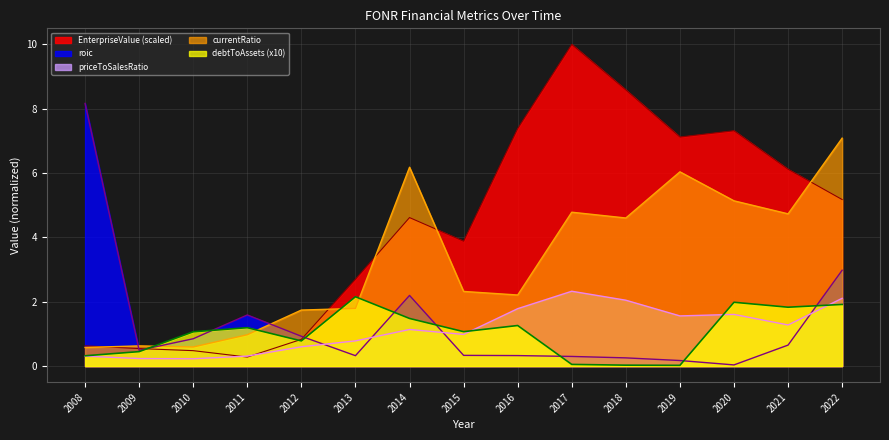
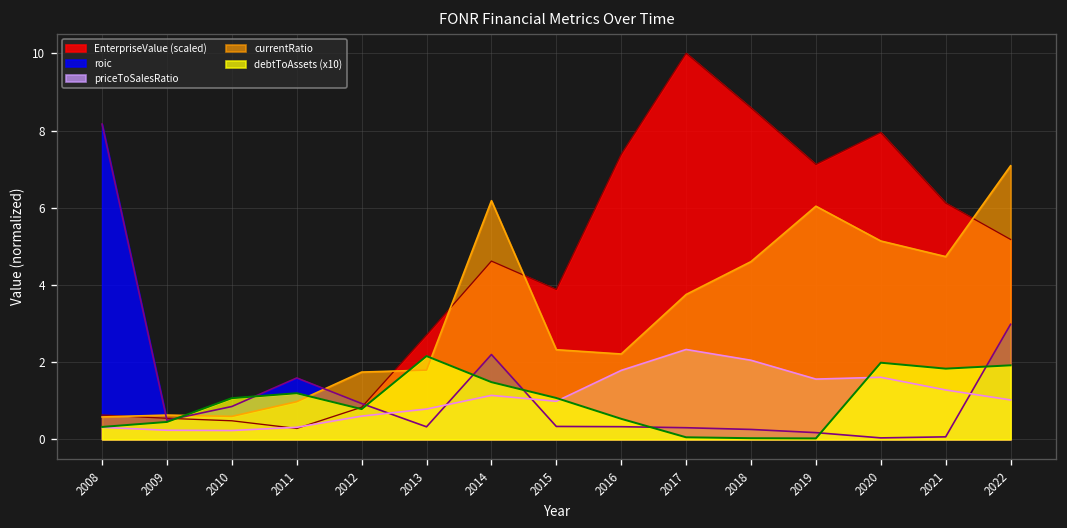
  {
    "EnterpriseValue (scaled)": {
      "2010": 0.5,
      "2013": 2.7,
      "2014": 4.6,
      "2015": 3.9,
      "2016": 7.4,
      "2017": 10.0,
      "2018": 8.6,
      "2019": 7.1,
-     "2020": 7.3,
+     "2020": 7.9,
      "2021": 6.1,
      "2022": 5.2
    },
    "roic": {
      "2008": 8.2,
      "2010": 0.9,
      "2011": 1.6,
      "2012": 0.9,
      "2013": 0.3,
      "2014": 2.2,
      "2015": 0.3,
      "2016": 0.3,
      "2017": 0.3,
      "2018": 0.3,
      "2019": 0.2,
      "2020": 0.0,
-     "2021": 0.7,
+     "2021": 0.1,
      "2022": 3.0
    },
    "priceToSalesRatio": {
      "2009": 0.2,
      "2010": 0.2,
      "2012": 0.6,
      "2013": 0.8,
      "2014": 1.1,
      "2015": 1.0,
      "2016": 1.8,
      "2017": 2.3,
      "2018": 2.0,
      "2019": 1.6,
      "2020": 1.6,
      "2021": 1.3,
-     "2022": 2.1
+     "2022": 1.0
    },
    "currentRatio": {
      "2009": 0.6,
      "2010": 0.6,
      "2011": 1.0,
      "2012": 1.7,
      "2013": 1.8,
      "2014": 6.2,
      "2015": 2.3,
      "2016": 2.2,
-     "2017": 4.8,
+     "2017": 3.8,
      "2018": 4.6,
      "2019": 6.0,
      "2020": 5.1,
      "2021": 4.7,
      "2022": 7.1
    },
    "debtToAssets (x10)": {
      "2010": 1.1,
      "2011": 1.2,
      "2013": 2.2,
      "2014": 1.5,
      "2015": 1.1,
-     "2016": 1.3,
+     "2016": 0.5,
      "2017": 0.1,
      "2018": 0.0,
      "2019": 0.0,
      "2020": 2.0,
      "2021": 1.8,
      "2022": 1.9
    }
  }
